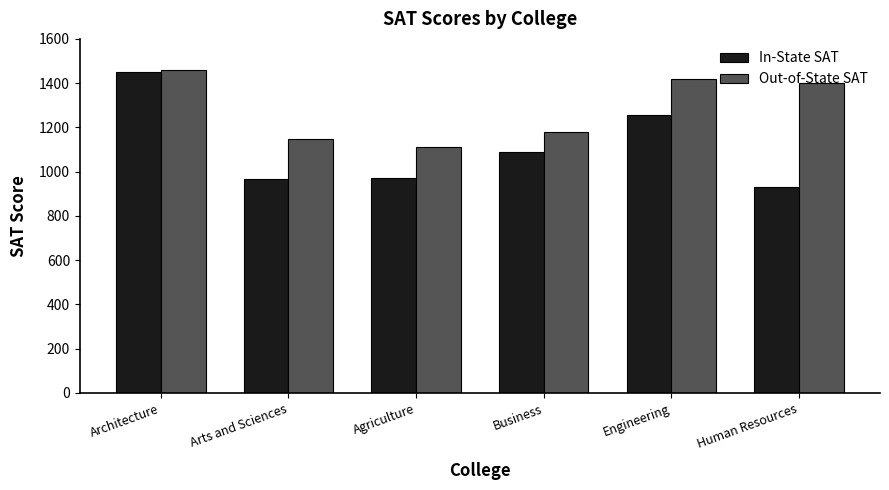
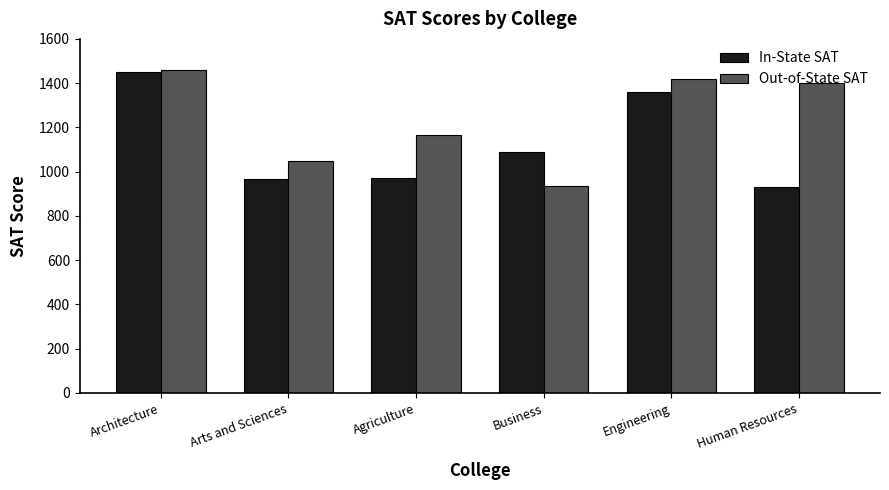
  {
    "In-State SAT": {
      "Architecture": 1450,
      "Arts and Sciences": 970,
      "Agriculture": 970,
      "Business": 1090,
-     "Engineering": 1260,
+     "Engineering": 1360,
      "Human Resources": 930
    },
    "Out-of-State SAT": {
      "Architecture": 1460,
-     "Arts and Sciences": 1150,
-     "Agriculture": 1110,
-     "Business": 1180,
+     "Arts and Sciences": 1050,
+     "Agriculture": 1170,
+     "Business": 940,
      "Engineering": 1420,
      "Human Resources": 1400
    }
  }
